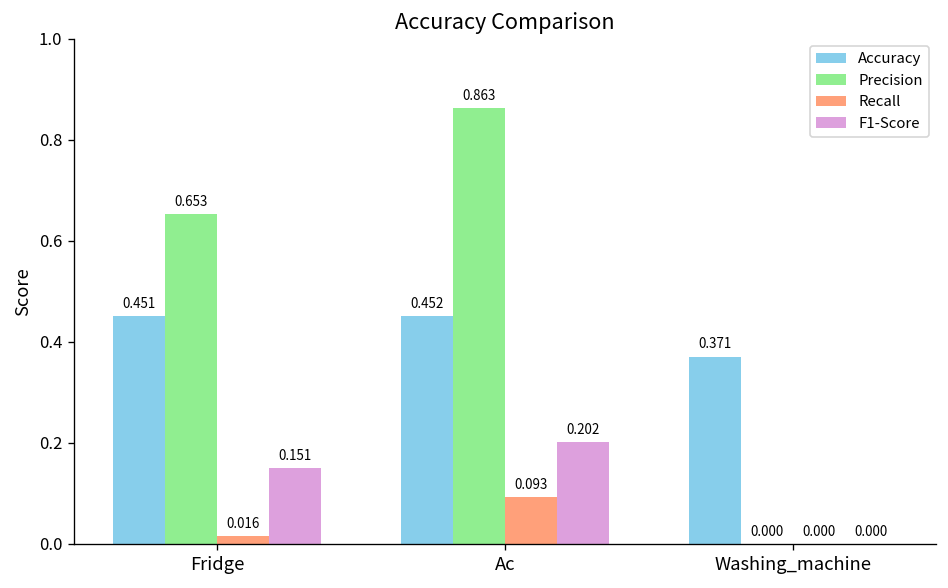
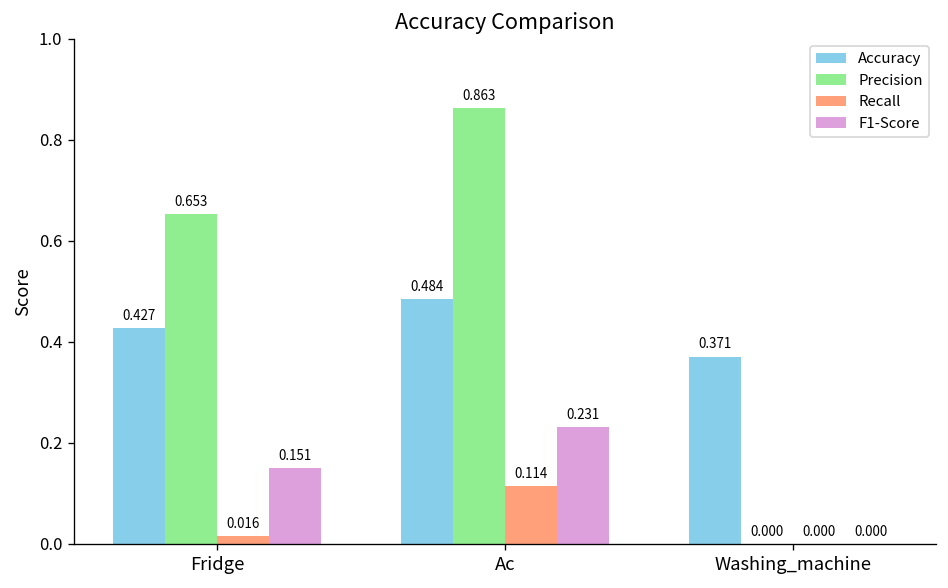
  {
    "Accuracy": {
-     "Fridge": 0.451,
-     "Ac": 0.452,
+     "Fridge": 0.427,
+     "Ac": 0.484,
      "Washing_machine": 0.371
    },
    "Precision": {
      "Fridge": 0.653,
      "Ac": 0.863,
      "Washing_machine": 0.000
    },
    "Recall": {
      "Fridge": 0.016,
-     "Ac": 0.093,
+     "Ac": 0.114,
      "Washing_machine": 0.000
    },
    "F1-Score": {
      "Fridge": 0.151,
-     "Ac": 0.202,
+     "Ac": 0.231,
      "Washing_machine": 0.000
    }
  }
